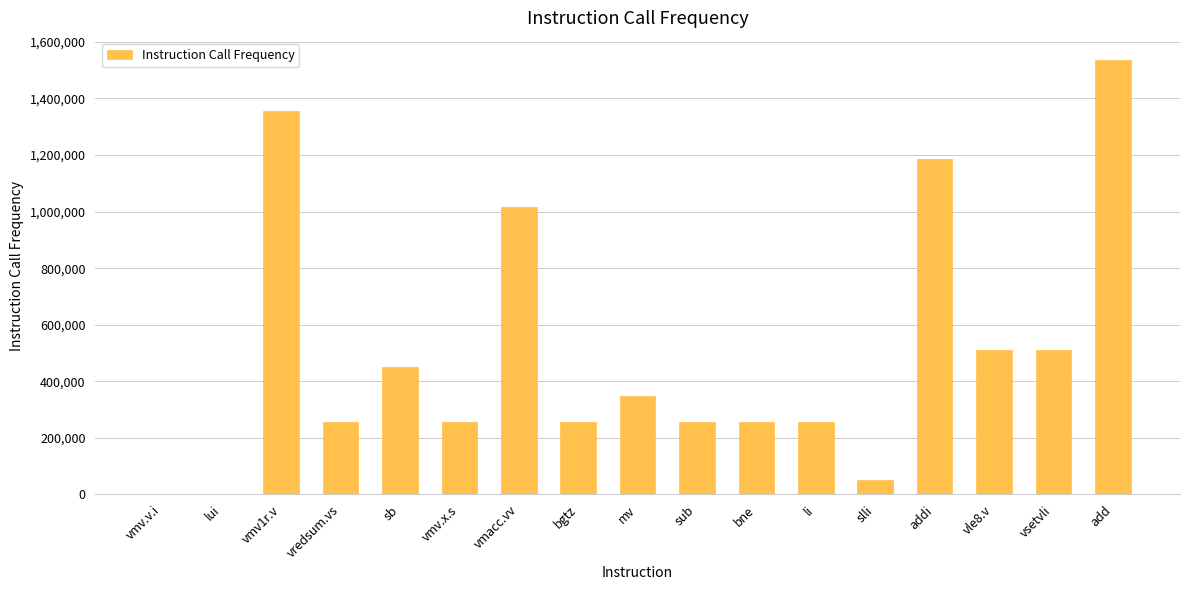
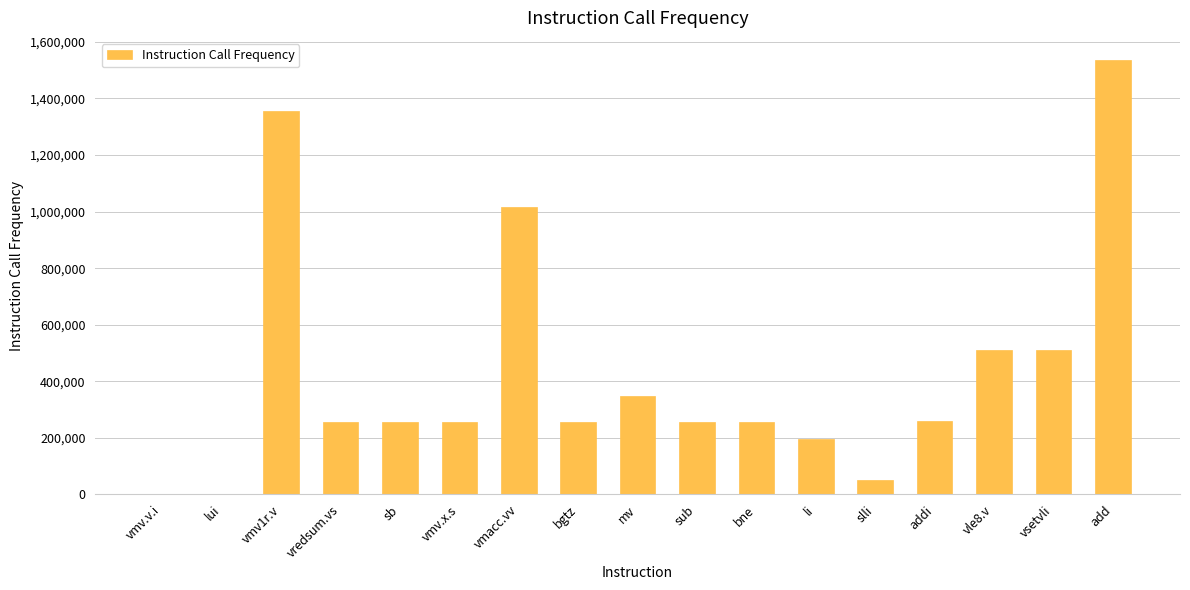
  {
    "vmv1r.v": "1,360,000",
    "vredsum.vs": "260,000",
-   "sb": "450,000",
+   "sb": "260,000",
    "vmv.x.s": "260,000",
    "vmacc.vv": "1,020,000",
    "bgtz": "260,000",
    "mv": "350,000",
    "sub": "260,000",
    "bne": "260,000",
-   "li": "260,000",
+   "li": "200,000",
    "slli": "50,000",
-   "addi": "1,190,000",
+   "addi": "260,000",
    "vle8.v": "510,000",
    "vsetvli": "510,000",
    "add": "1,540,000"
  }
